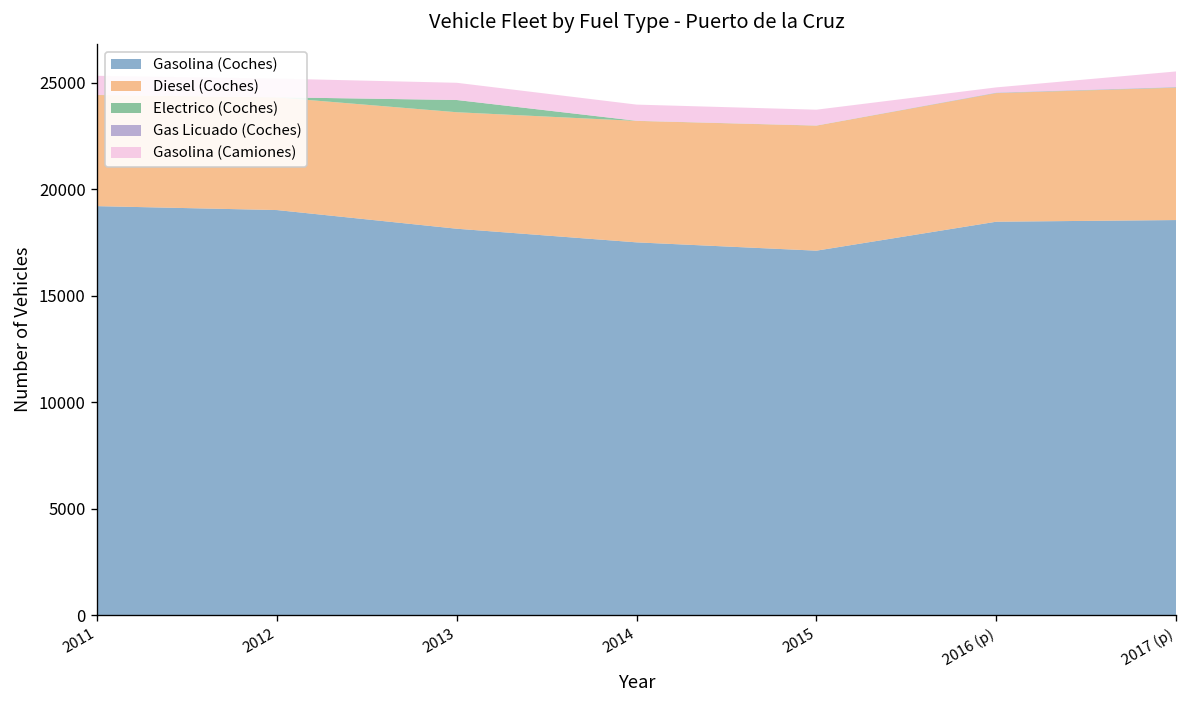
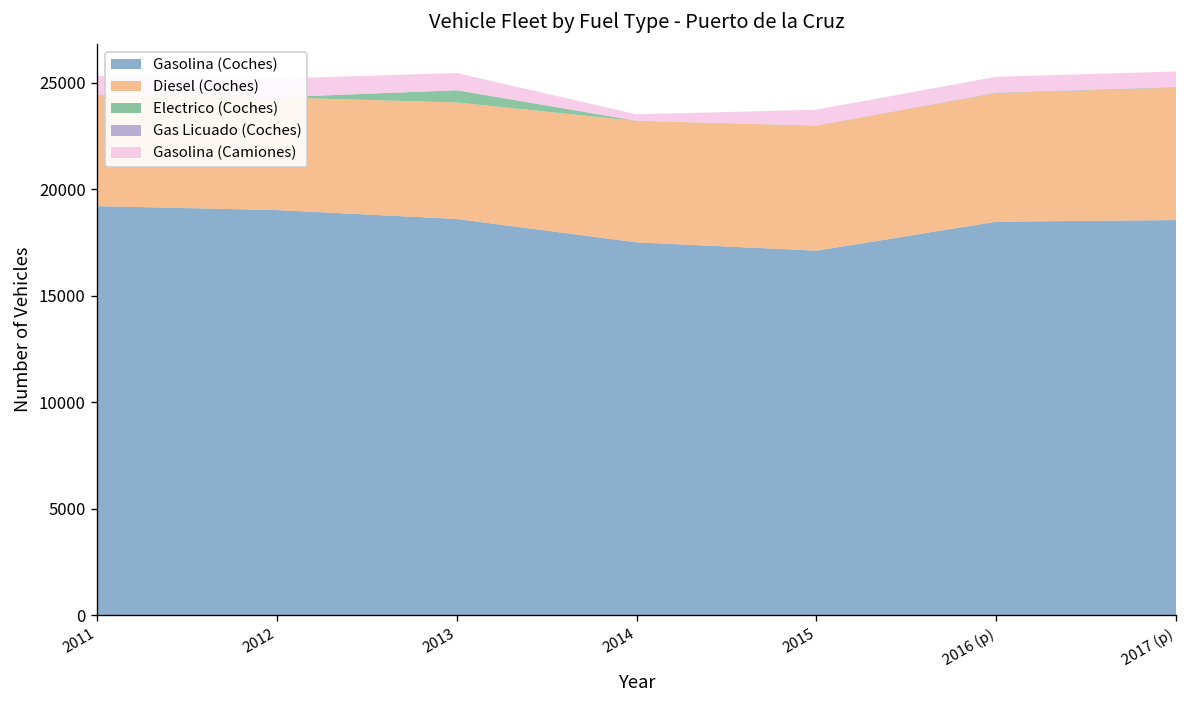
  {
    "Gasolina (Coches)": {
      "2011": 19200,
      "2012": 19000,
-     "2013": 18100,
+     "2013": 18600,
      "2014": 17500,
      "2015": 17100,
      "2016 (p)": 18500,
      "2017 (p)": 18600
    },
    "Diesel (Coches)": {
      "2013": 5500
    },
    "Gasolina (Camiones)": {
      "2011": 900,
      "2013": 800,
-     "2014": 800,
+     "2014": 300,
      "2015": 700,
-     "2016 (p)": 200,
+     "2016 (p)": 700,
      "2017 (p)": 700
    }
  }
